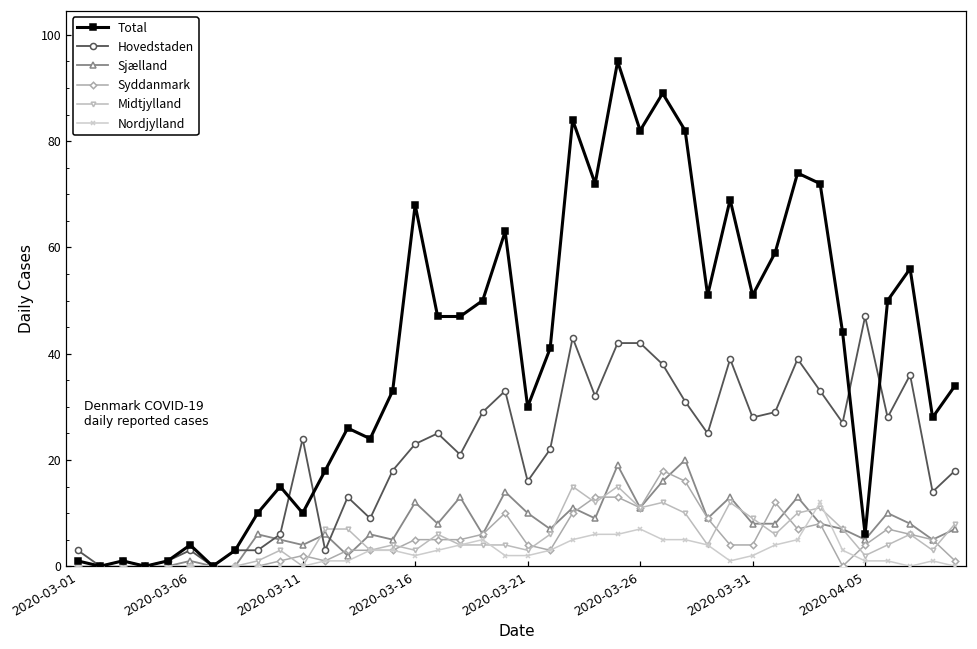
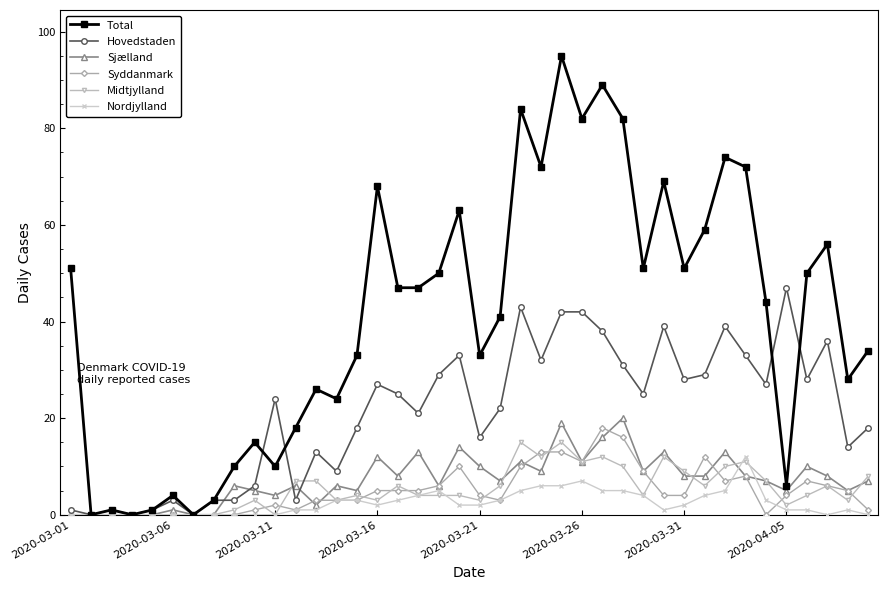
  {
    "Total": {
-     "2020-03-01": 1,
+     "2020-03-01": 51,
      "2020-03-06": 4,
      "2020-03-11": 10,
      "2020-03-16": 68,
-     "2020-03-21": 30,
+     "2020-03-21": 33,
      "2020-03-26": 82,
      "2020-03-31": 51,
      "2020-04-05": 6
    },
    "Hovedstaden": {
-     "2020-03-01": 3,
+     "2020-03-01": 1,
      "2020-03-06": 3,
      "2020-03-11": 24,
-     "2020-03-16": 23,
+     "2020-03-16": 27,
      "2020-03-21": 16,
      "2020-03-26": 42,
      "2020-03-31": 28,
      "2020-04-05": 47
    }
  }
